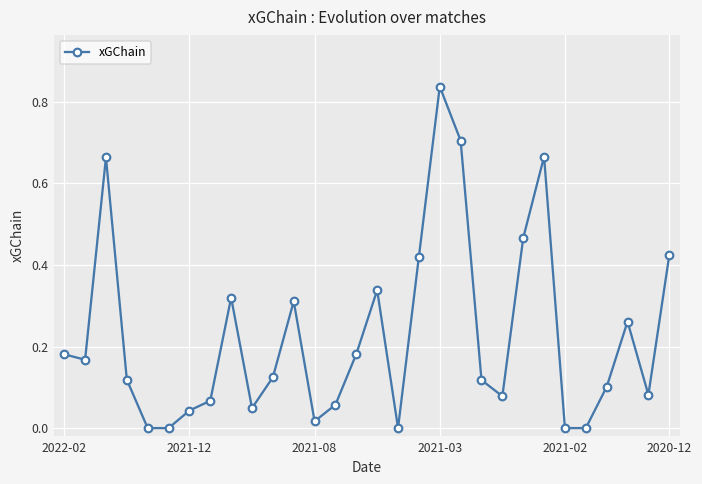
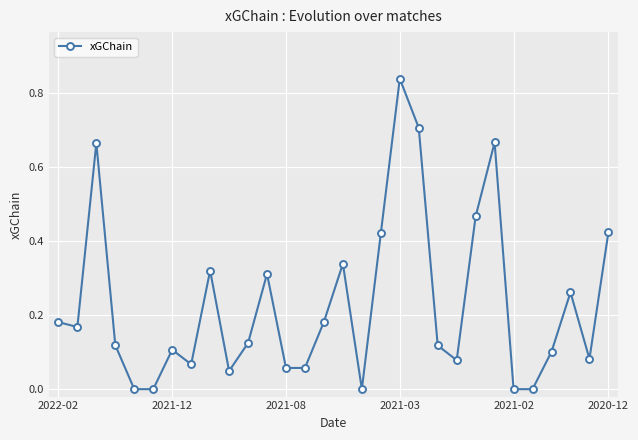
  {
    "2022-02": 0.18,
-   "2021-12": 0.04,
-   "2021-08": 0.02,
+   "2021-12": 0.11,
+   "2021-08": 0.06,
    "2021-03": 0.84,
    "2021-02": 0.00,
    "2020-12": 0.42
  }
